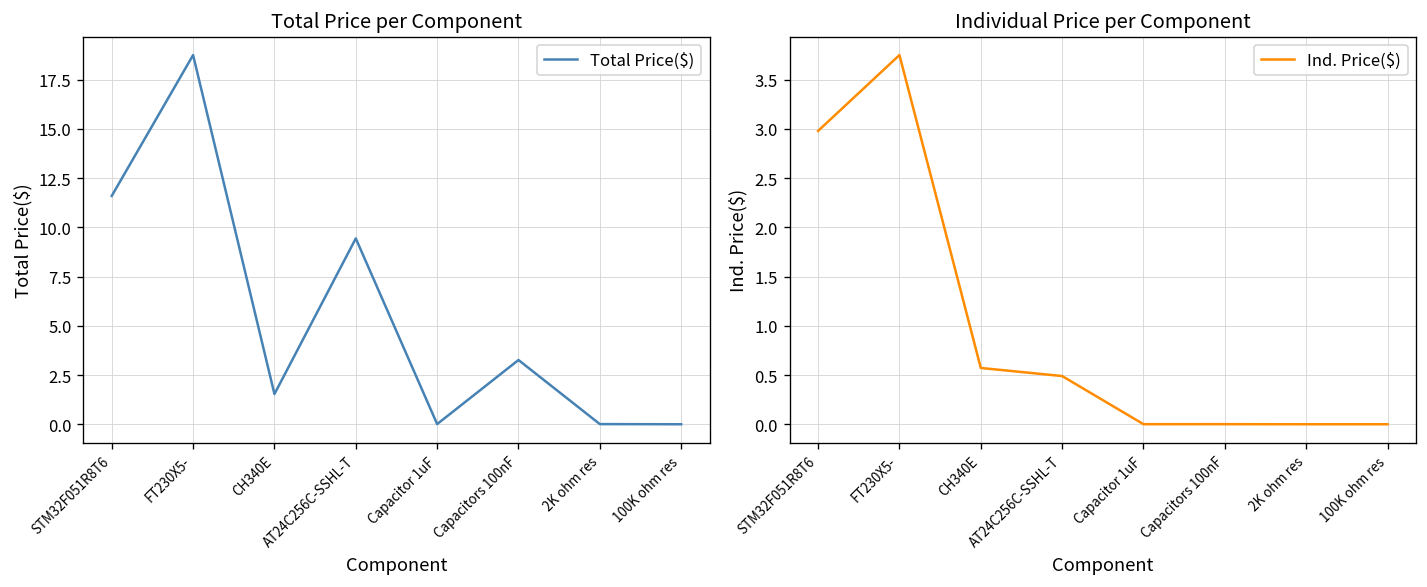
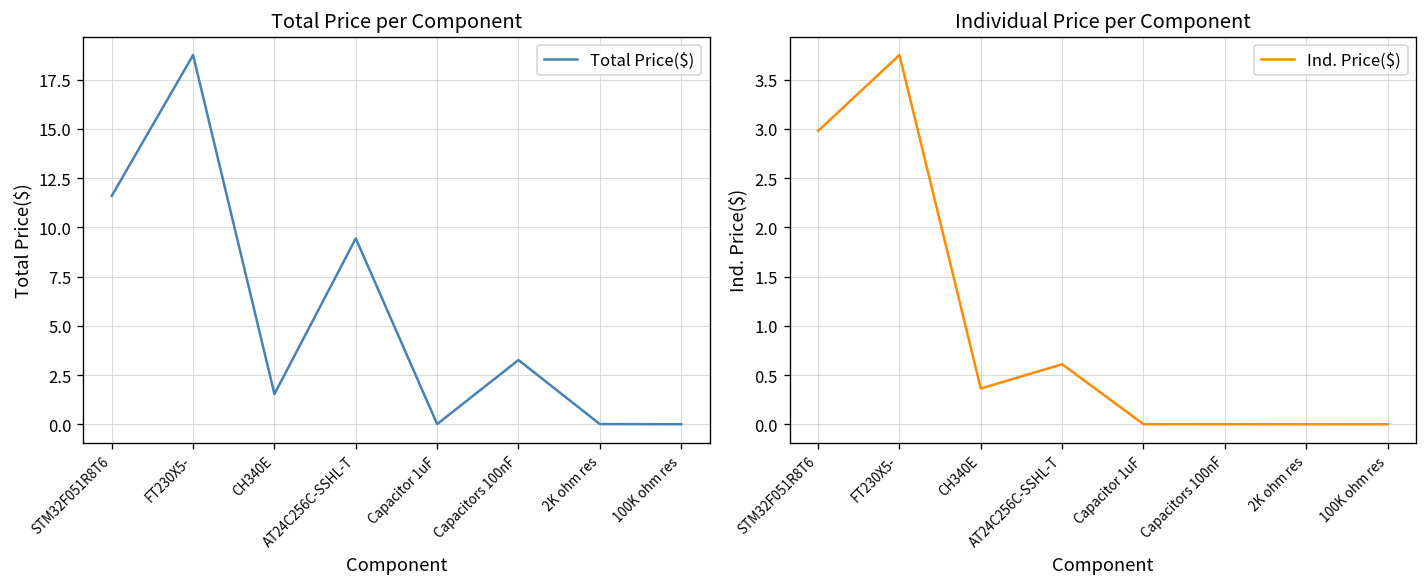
  {
    "Total Price per Component": {
      "STM32F051R8T6": 11.6,
      "FT230X5-": 18.8,
      "CH340E": 1.5,
      "AT24C256C-SSHL-T": 9.4,
      "Capacitor 1uF": 0.0,
      "Capacitors 100nF": 3.3,
      "2K ohm res": 0.0,
      "100K ohm res": 0.0
    },
    "Individual Price per Component": {
      "STM32F051R8T6": 3.0,
      "FT230X5-": 3.8,
-     "CH340E": 0.6,
-     "AT24C256C-SSHL-T": 0.5,
+     "CH340E": 0.4,
+     "AT24C256C-SSHL-T": 0.6,
      "Capacitor 1uF": 0.0,
      "Capacitors 100nF": 0.0,
      "2K ohm res": 0.0,
      "100K ohm res": 0.0
    }
  }
